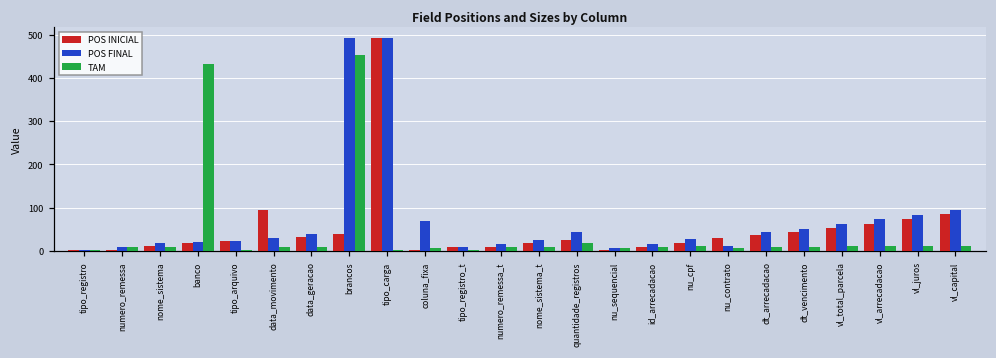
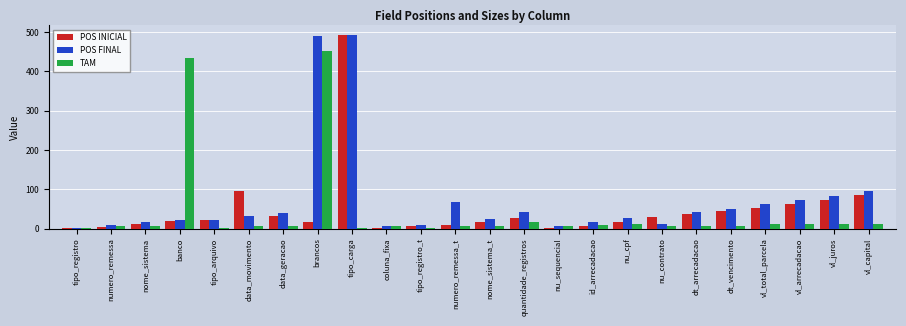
  {
    "POS INICIAL": {
      "nome_sistema": 10,
      "banco": 20,
      "tipo_arquivo": 20,
      "data_movimento": 100,
      "data_geracao": 30,
-     "brancos": 40,
+     "brancos": 20,
      "tipo_carga": 490,
      "tipo_registro_t": 10,
      "numero_remessa_t": 10,
      "nome_sistema_t": 20,
      "quantidade_registros": 30,
      "id_arrecadacao": 10,
      "nu_cpf": 20,
      "nu_contrato": 30,
      "dt_arrecadacao": 40,
      "dt_vencimento": 40,
      "vl_total_parcela": 50,
      "vl_arrecadacao": 60,
      "vl_juros": 70,
      "vl_capital": 90
    },
    "POS FINAL": {
      "numero_remessa": 10,
      "nome_sistema": 20,
      "banco": 20,
      "tipo_arquivo": 20,
      "data_movimento": 30,
      "data_geracao": 40,
      "brancos": 490,
      "tipo_carga": 490,
-     "coluna_fixa": 70,
+     "coluna_fixa": 10,
      "tipo_registro_t": 10,
-     "numero_remessa_t": 20,
+     "numero_remessa_t": 70,
      "nome_sistema_t": 30,
      "quantidade_registros": 40,
      "nu_sequencial": 10,
      "id_arrecadacao": 20,
      "nu_cpf": 30,
      "nu_contrato": 10,
      "dt_arrecadacao": 40,
      "dt_vencimento": 50,
      "vl_total_parcela": 60,
      "vl_arrecadacao": 70,
      "vl_juros": 80,
      "vl_capital": 100
    },
    "TAM": {
      "numero_remessa": 10,
      "nome_sistema": 10,
      "banco": 430,
      "data_movimento": 10,
      "data_geracao": 10,
      "brancos": 450,
      "coluna_fixa": 10,
      "numero_remessa_t": 10,
      "nome_sistema_t": 10,
      "quantidade_registros": 20,
      "nu_sequencial": 10,
      "id_arrecadacao": 10,
      "nu_cpf": 10,
      "nu_contrato": 10,
      "dt_arrecadacao": 10,
      "dt_vencimento": 10,
      "vl_total_parcela": 10,
      "vl_arrecadacao": 10,
      "vl_juros": 10,
      "vl_capital": 10
    }
  }
